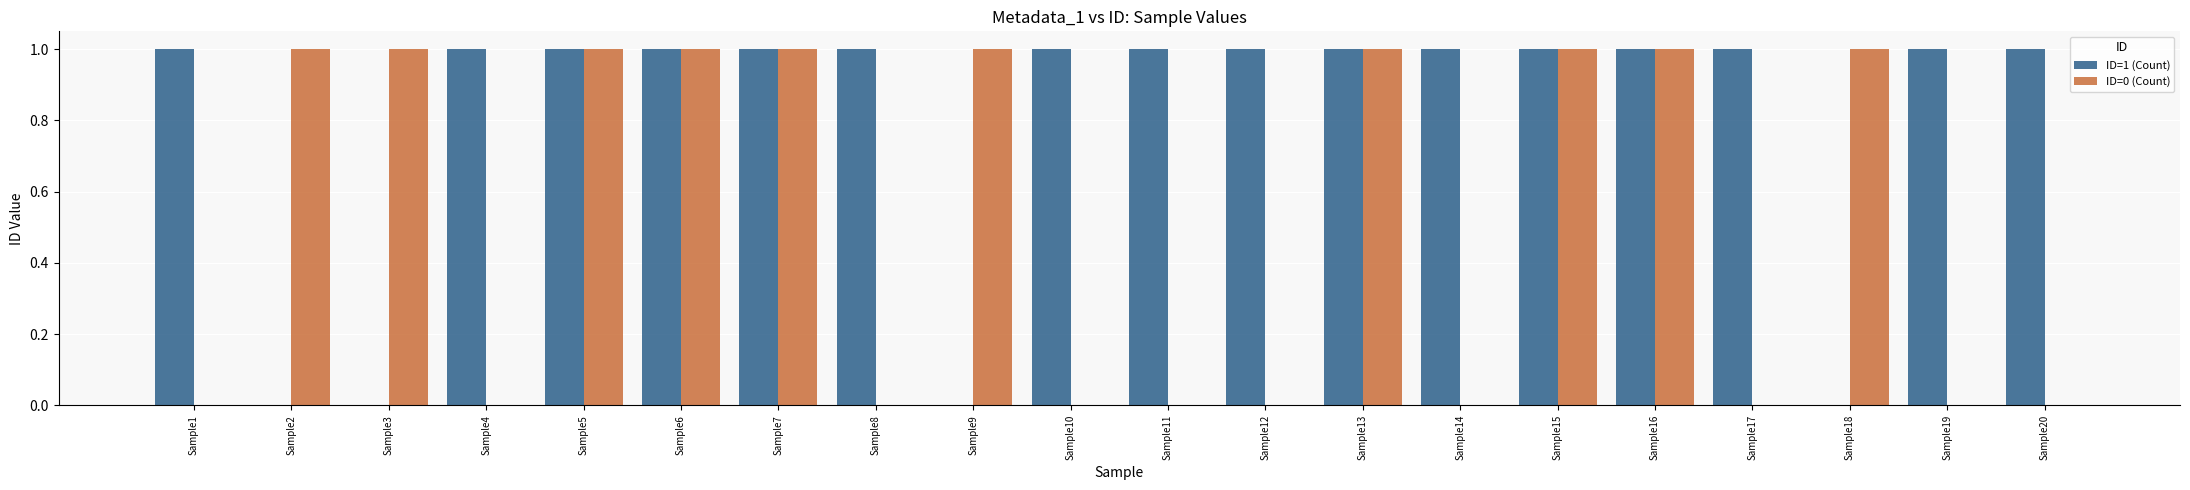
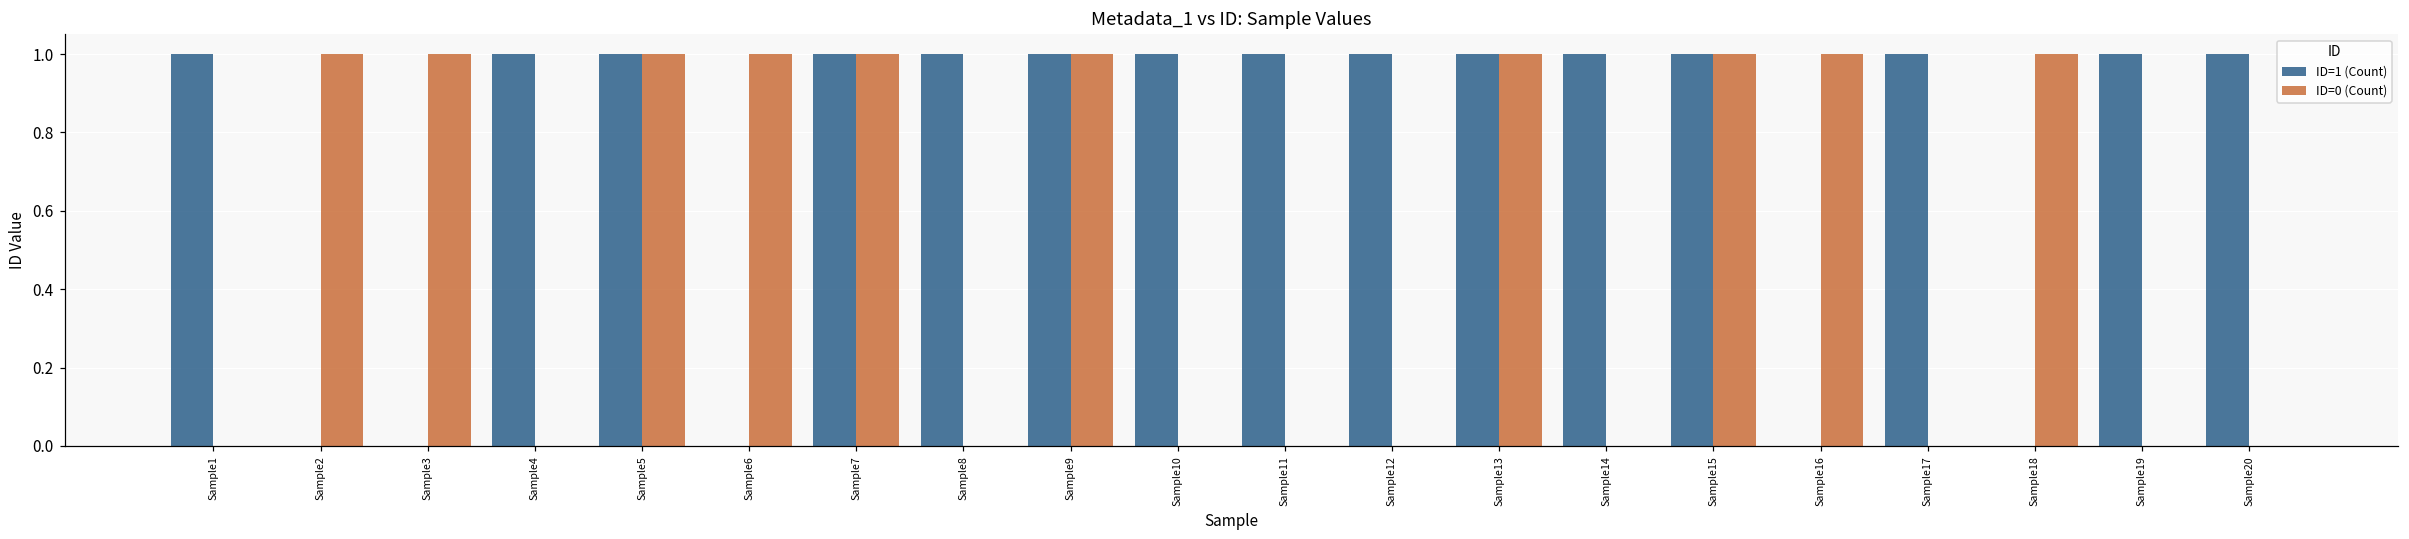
  {
    "ID=1 (Count)": {
      "Sample1": 1,
      "Sample2": 0,
      "Sample3": 0,
      "Sample4": 1,
      "Sample5": 1,
-     "Sample6": 1,
+     "Sample6": 0,
      "Sample7": 1,
      "Sample8": 1,
-     "Sample9": 0,
+     "Sample9": 1,
      "Sample10": 1,
      "Sample11": 1,
      "Sample12": 1,
      "Sample13": 1,
      "Sample14": 1,
      "Sample15": 1,
-     "Sample16": 1,
+     "Sample16": 0,
      "Sample17": 1,
      "Sample18": 0,
      "Sample19": 1,
      "Sample20": 1
    },
    "ID=0 (Count)": {
      "Sample1": 0,
      "Sample2": 1,
      "Sample3": 1,
      "Sample4": 0,
      "Sample5": 1,
      "Sample6": 1,
      "Sample7": 1,
      "Sample8": 0,
      "Sample9": 1,
      "Sample10": 0,
      "Sample11": 0,
      "Sample12": 0,
      "Sample13": 1,
      "Sample14": 0,
      "Sample15": 1,
      "Sample16": 1,
      "Sample17": 0,
      "Sample18": 1,
      "Sample19": 0,
      "Sample20": 0
    }
  }
